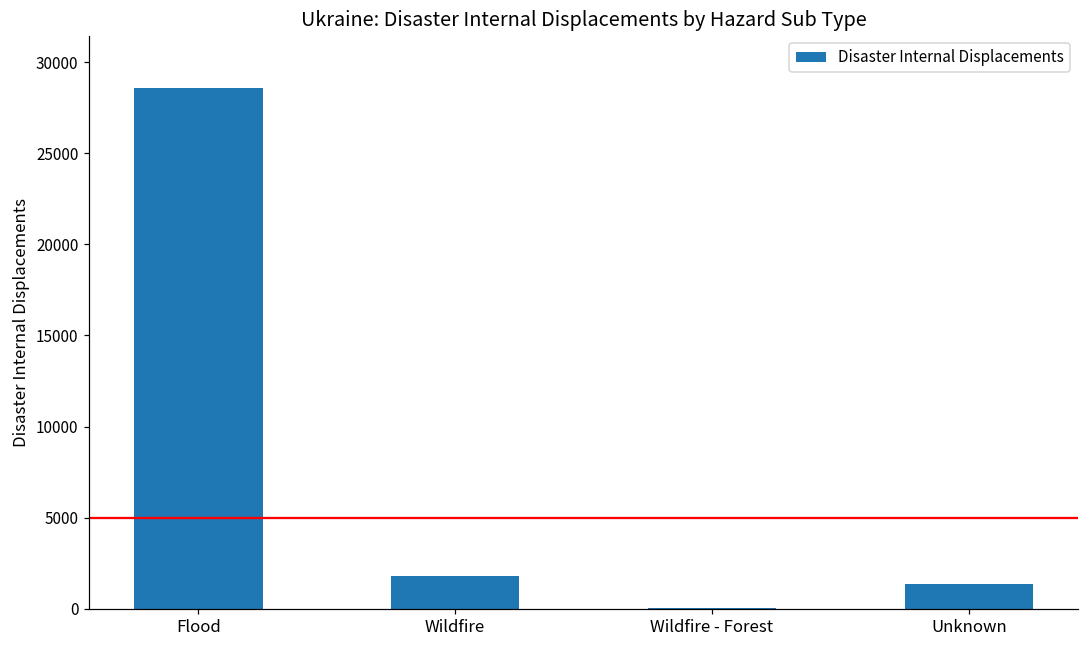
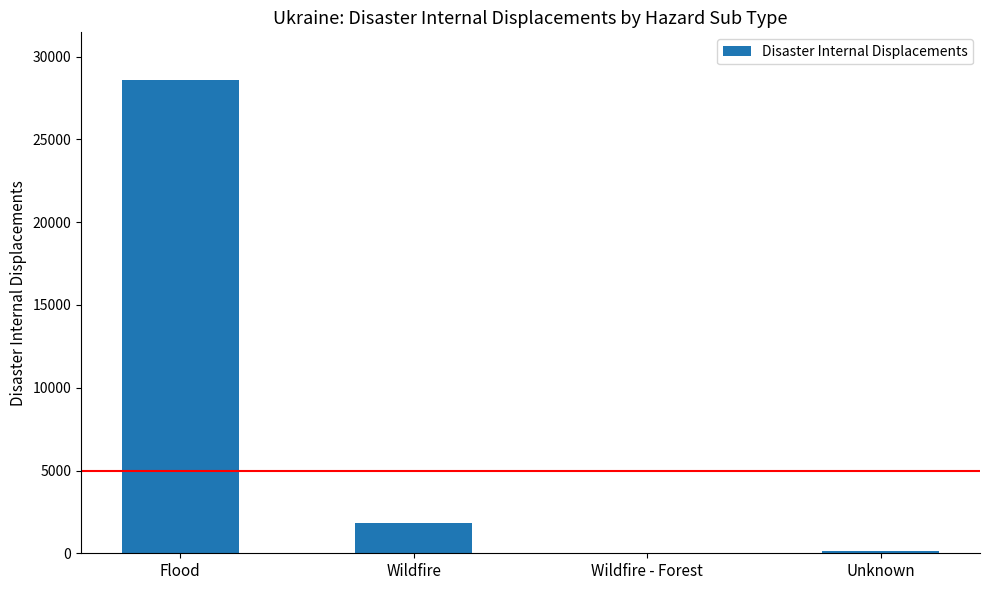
  {
    "Flood": 28600,
    "Wildfire": 1800,
-   "Unknown": 1400
+   "Unknown": 100
  }
